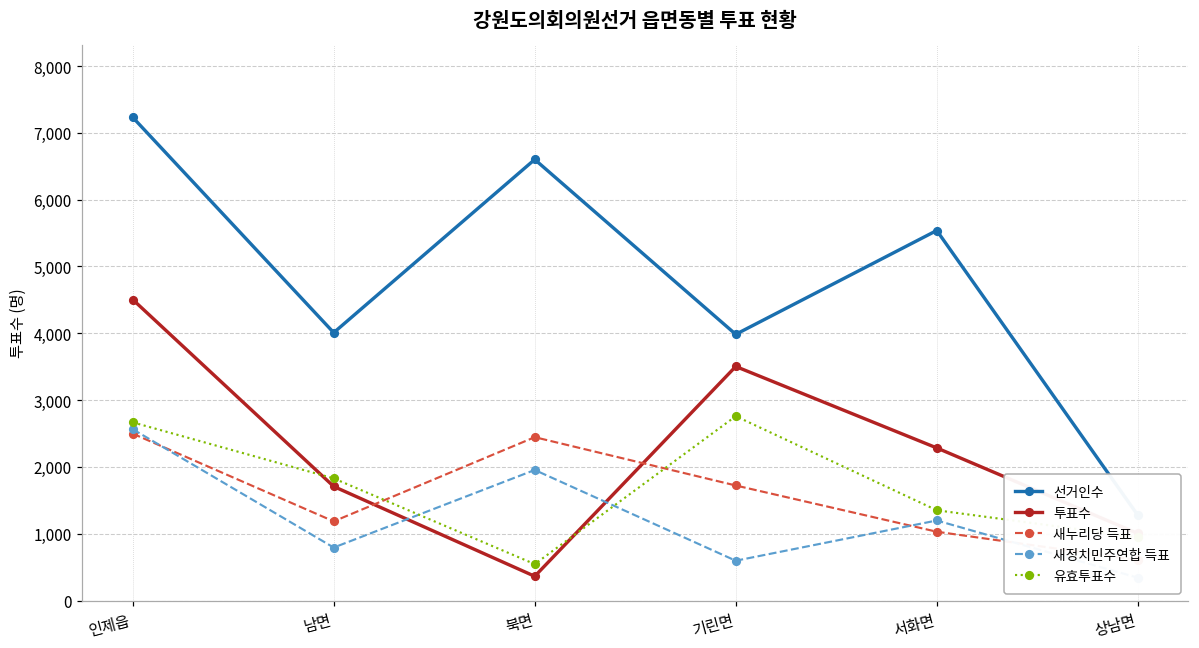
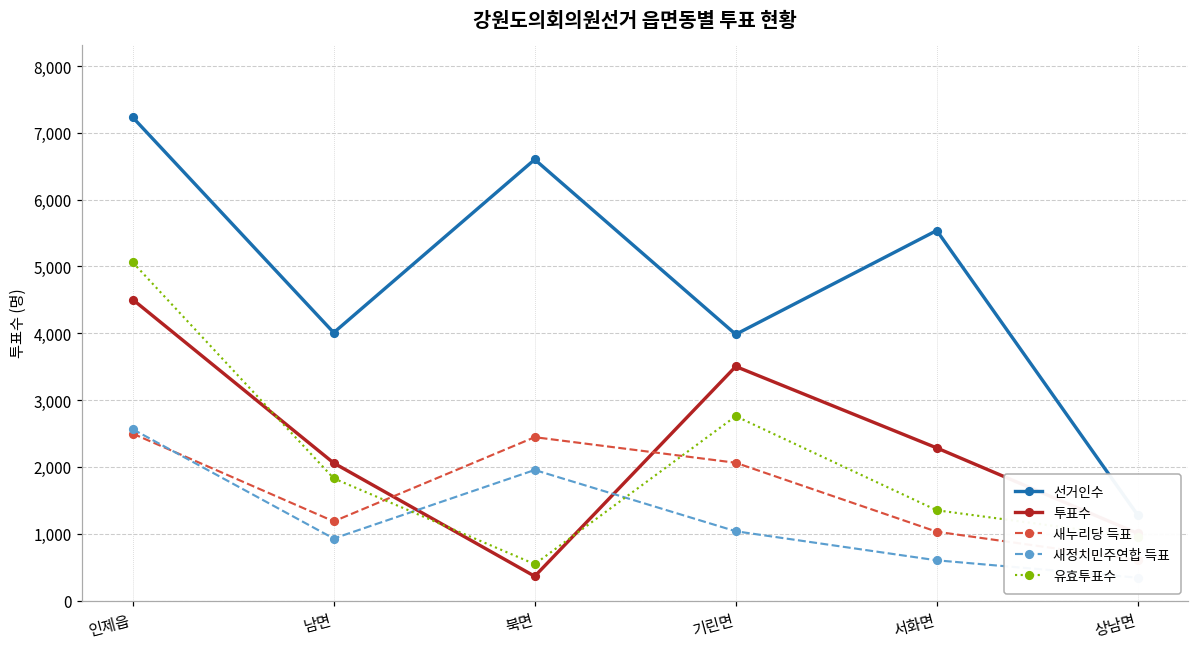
  {
    "선거인수": {
      "인제읍": "7,200",
      "남면": "4,000",
      "북면": "6,600",
      "기린면": "4,000",
      "서화면": "5,500"
    },
    "투표수": {
      "인제읍": "4,500",
-     "남면": "1,700",
+     "남면": "2,100",
      "북면": "400",
      "기린면": "3,500",
      "서화면": "2,300"
    },
    "새누리당 득표": {
      "인제읍": "2,500",
      "남면": "1,200",
      "북면": "2,400",
-     "기린면": "1,700",
+     "기린면": "2,100",
      "서화면": "1,000"
    },
    "새정치민주연합 득표": {
      "인제읍": "2,600",
-     "남면": "800",
+     "남면": "900",
      "북면": "2,000",
-     "기린면": "600",
-     "서화면": "1,200"
+     "기린면": "1,000",
+     "서화면": "600"
    },
    "유효투표수": {
-     "인제읍": "2,700",
+     "인제읍": "5,100",
      "남면": "1,800",
      "북면": "500",
      "기린면": "2,800",
      "서화면": "1,400"
    }
  }
